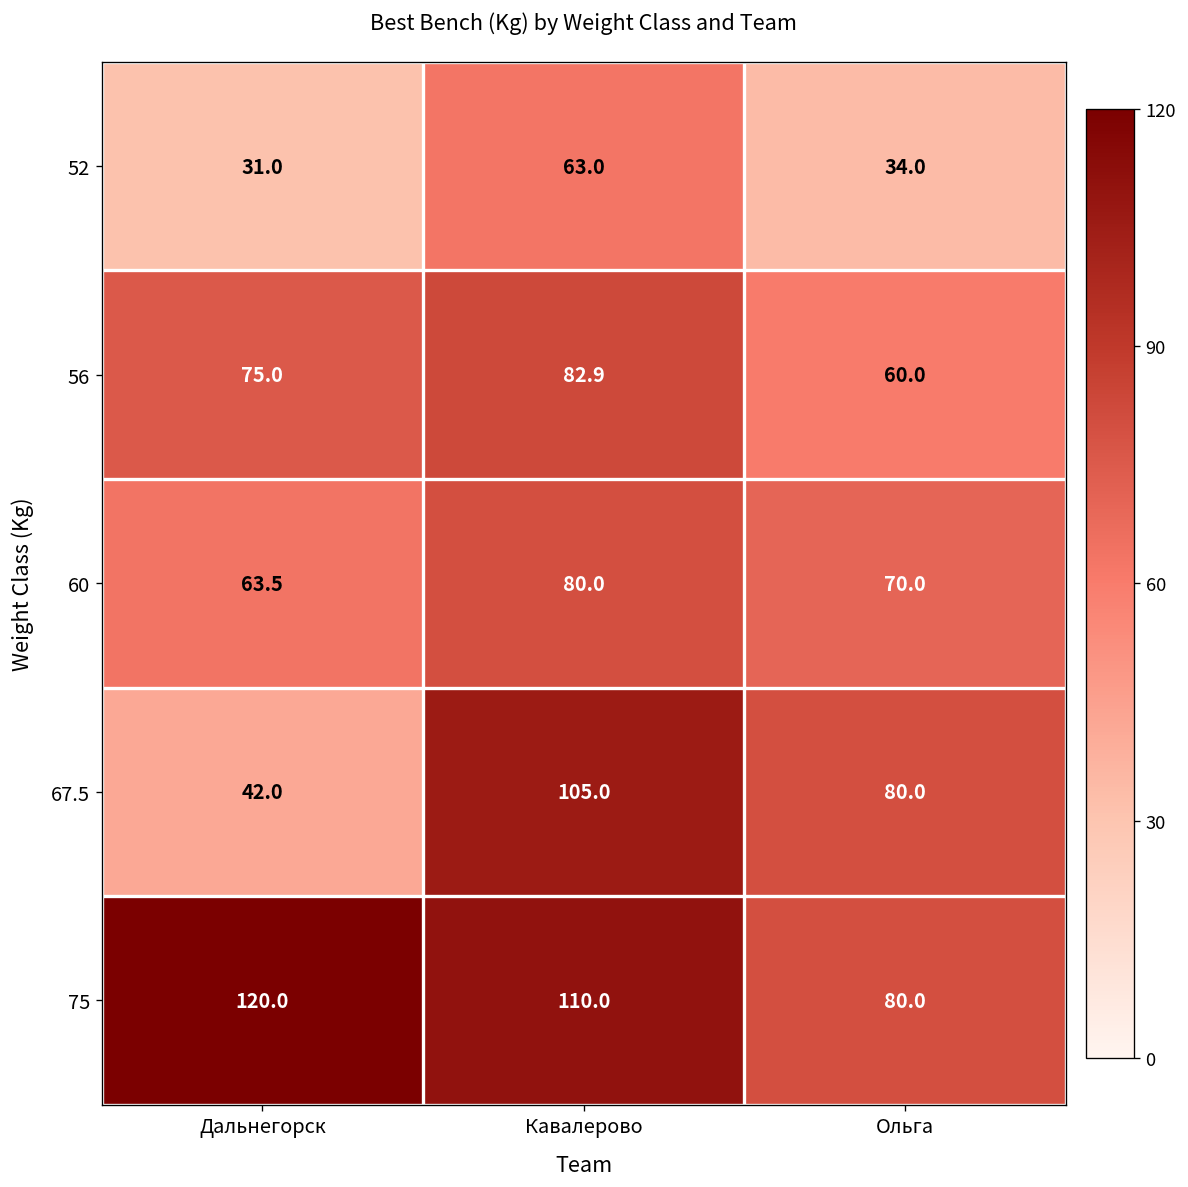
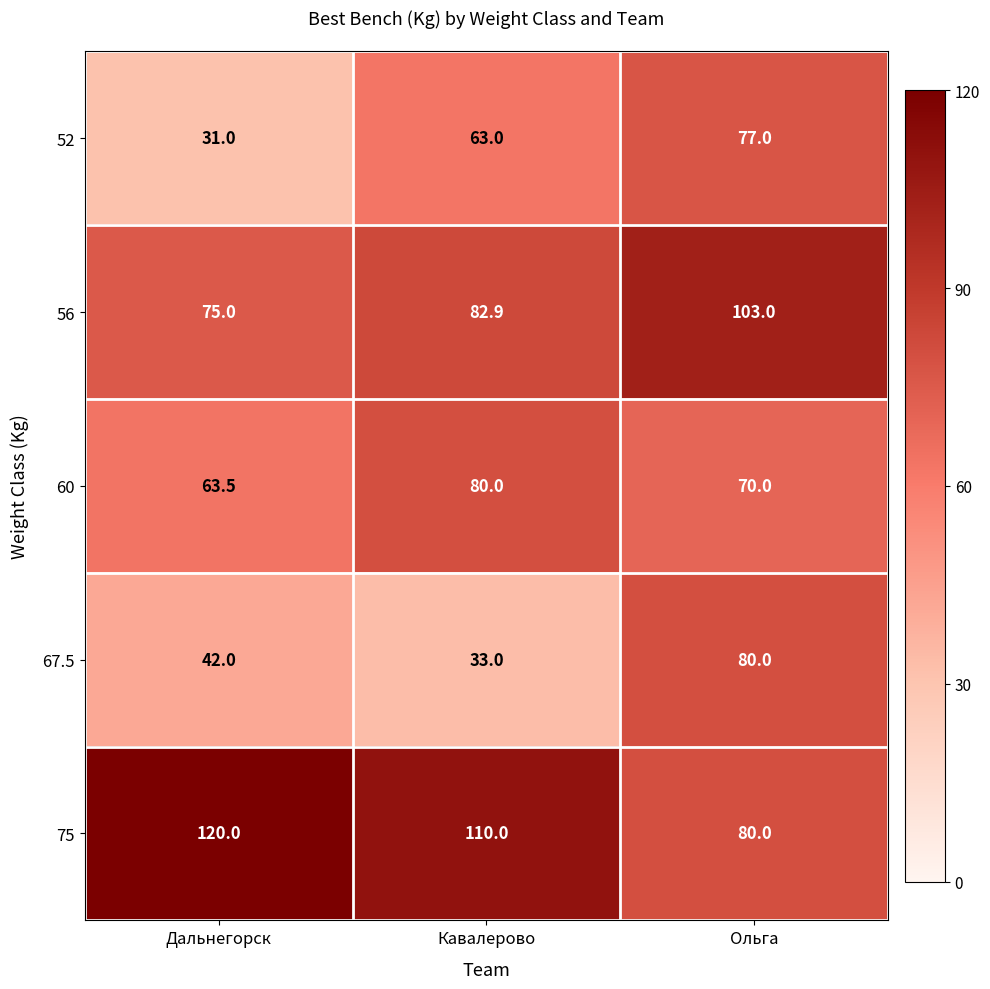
  {
    "52": {
      "Дальнегорск": 31.0,
      "Кавалерово": 63.0,
-     "Ольга": 34.0
+     "Ольга": 77.0
    },
    "56": {
      "Дальнегорск": 75.0,
      "Кавалерово": 82.9,
-     "Ольга": 60.0
+     "Ольга": 103.0
    },
    "60": {
      "Дальнегорск": 63.5,
      "Кавалерово": 80.0,
      "Ольга": 70.0
    },
    "67.5": {
      "Дальнегорск": 42.0,
-     "Кавалерово": 105.0,
+     "Кавалерово": 33.0,
      "Ольга": 80.0
    },
    "75": {
      "Дальнегорск": 120.0,
      "Кавалерово": 110.0,
      "Ольга": 80.0
    }
  }
